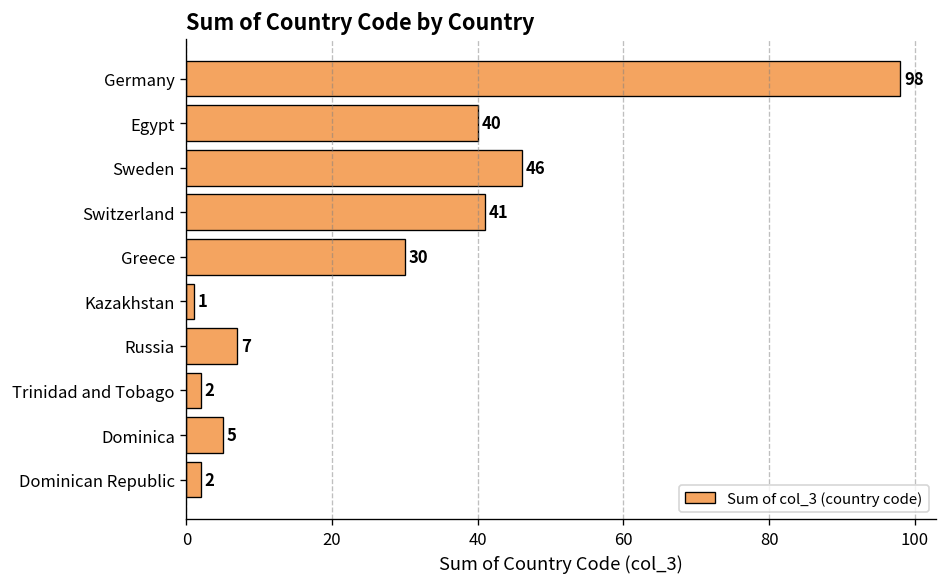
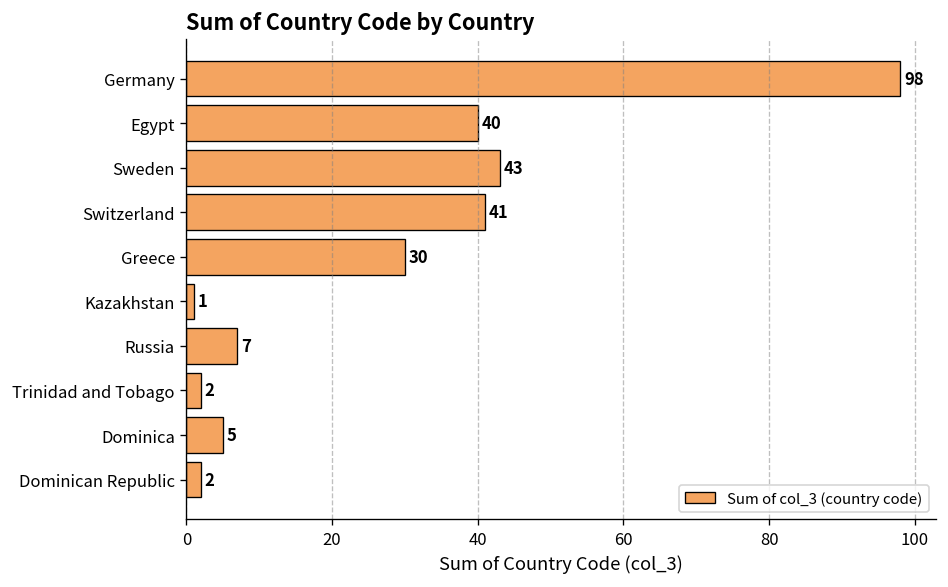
  {
    "Germany": 98,
    "Egypt": 40,
-   "Sweden": 46,
+   "Sweden": 43,
    "Switzerland": 41,
    "Greece": 30,
    "Kazakhstan": 1,
    "Russia": 7,
    "Trinidad and Tobago": 2,
    "Dominica": 5,
    "Dominican Republic": 2
  }
